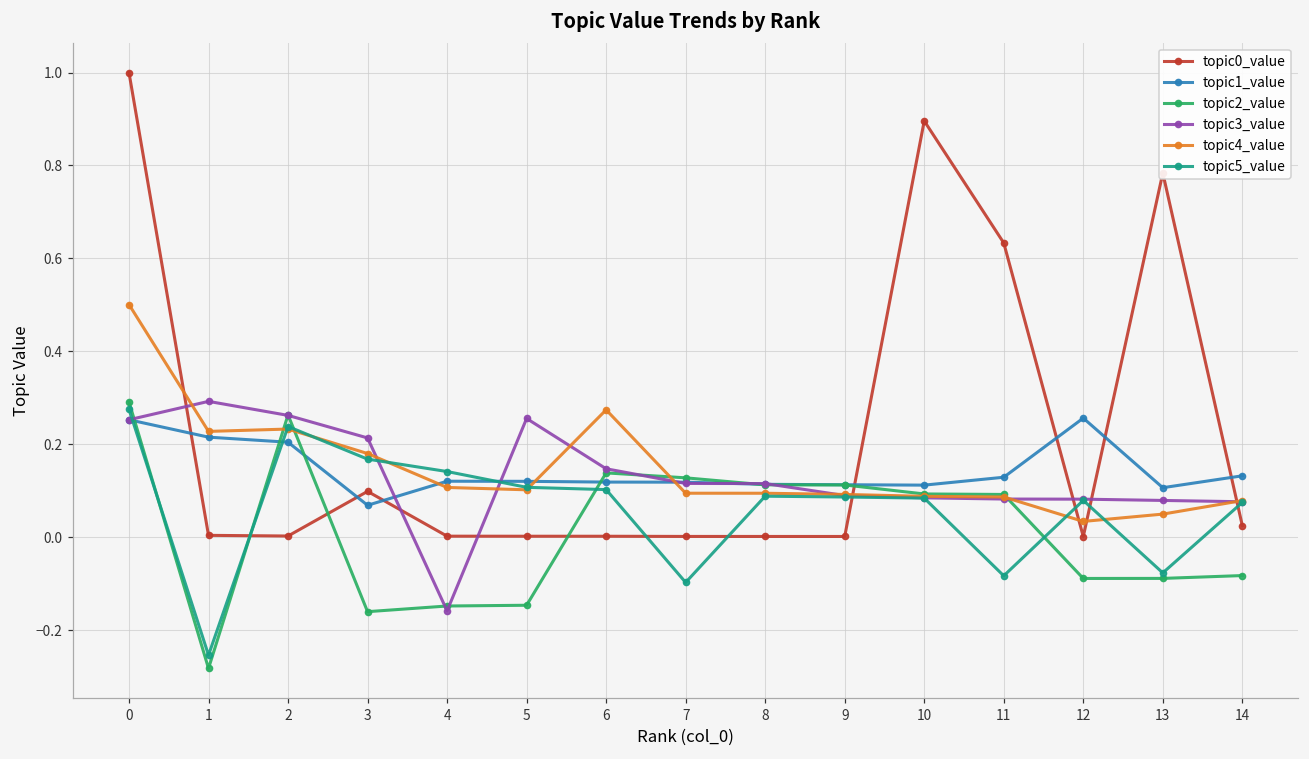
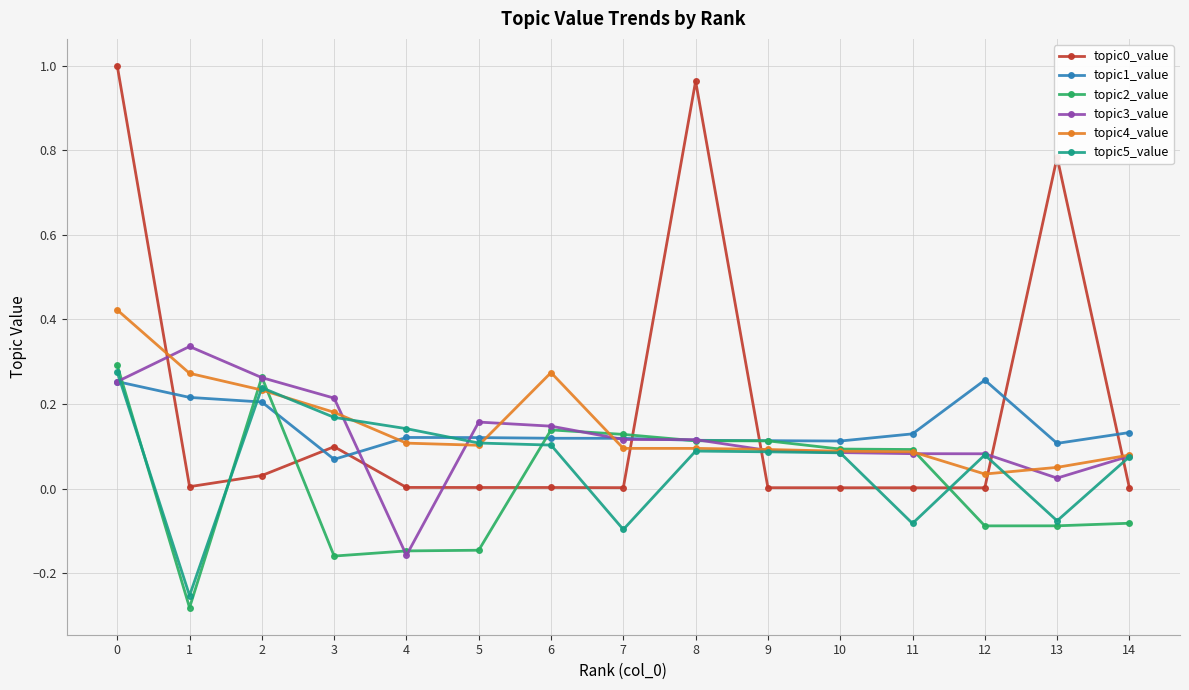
  {
    "topic0_value": {
      "0": 1.00,
      "1": 0.00,
-     "2": 0.00,
+     "2": 0.03,
      "3": 0.10,
      "4": 0.00,
      "5": 0.00,
      "6": 0.00,
      "7": 0.00,
-     "8": 0.00,
+     "8": 0.96,
      "9": 0.00,
-     "10": 0.90,
-     "11": 0.63,
+     "10": 0.00,
+     "11": 0.00,
      "12": 0.00,
-     "14": 0.03
+     "14": 0.00
    },
    "topic1_value": {
      "1": 0.22,
      "2": 0.20,
      "3": 0.07,
      "4": 0.12,
      "5": 0.12,
      "6": 0.12,
      "10": 0.11,
      "11": 0.13,
      "12": 0.26,
      "13": 0.11,
      "14": 0.13
    },
    "topic3_value": {
-     "1": 0.29,
+     "1": 0.34,
      "3": 0.21,
      "4": -0.16,
-     "5": 0.26,
+     "5": 0.16,
      "6": 0.15,
-     "13": 0.08
+     "13": 0.02
    },
    "topic4_value": {
-     "0": 0.50,
-     "1": 0.23,
+     "0": 0.42,
+     "1": 0.27,
      "3": 0.18,
      "4": 0.11,
      "6": 0.27,
      "7": 0.09,
      "8": 0.09,
      "12": 0.03,
      "13": 0.05
    }
  }
